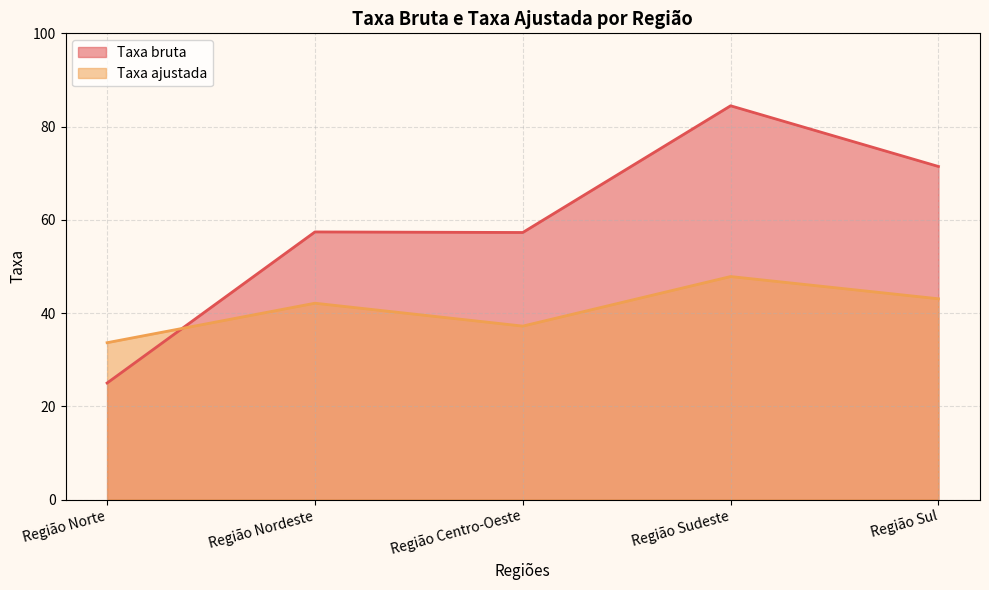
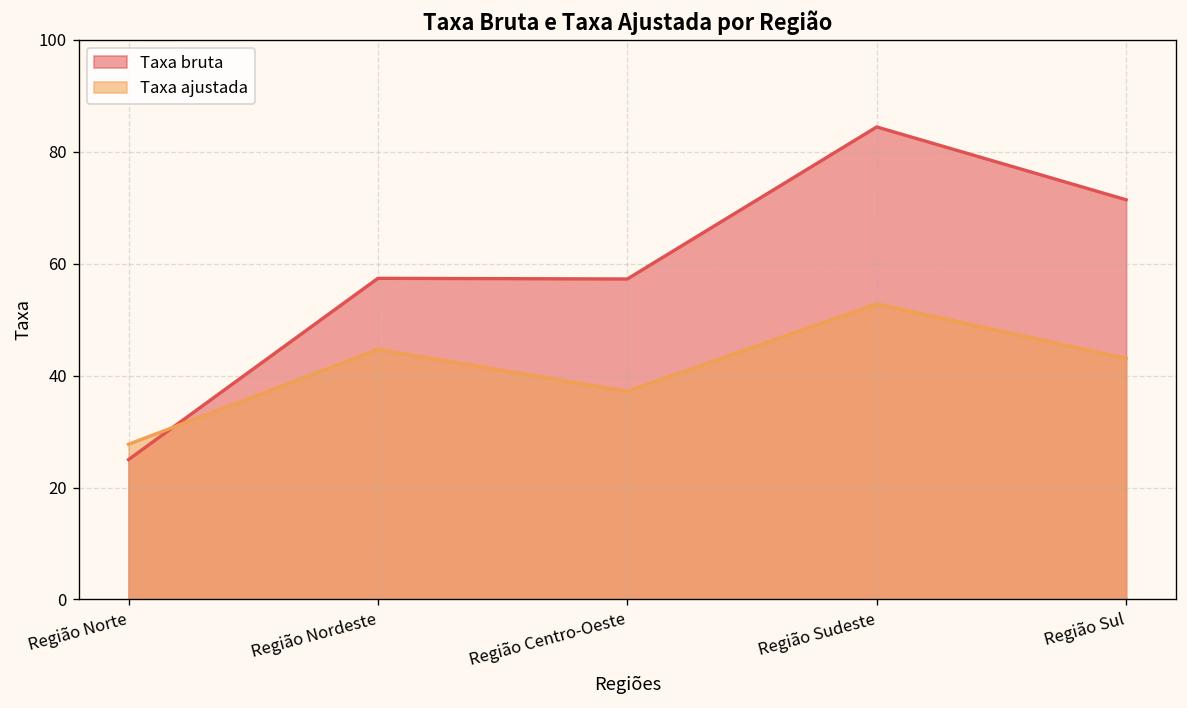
  {
    "Taxa bruta": {
      "Região Norte": 25,
      "Região Nordeste": 57,
      "Região Centro-Oeste": 57,
      "Região Sudeste": 84,
      "Região Sul": 71
    },
    "Taxa ajustada": {
-     "Região Norte": 34,
-     "Região Nordeste": 42,
+     "Região Norte": 28,
+     "Região Nordeste": 45,
      "Região Centro-Oeste": 37,
-     "Região Sudeste": 48,
+     "Região Sudeste": 53,
      "Região Sul": 43
    }
  }
